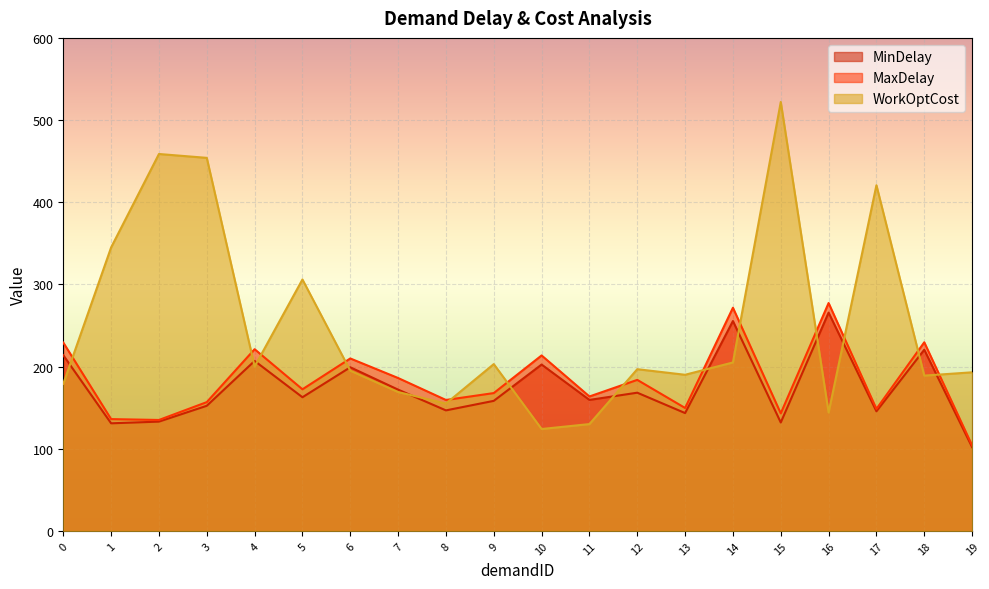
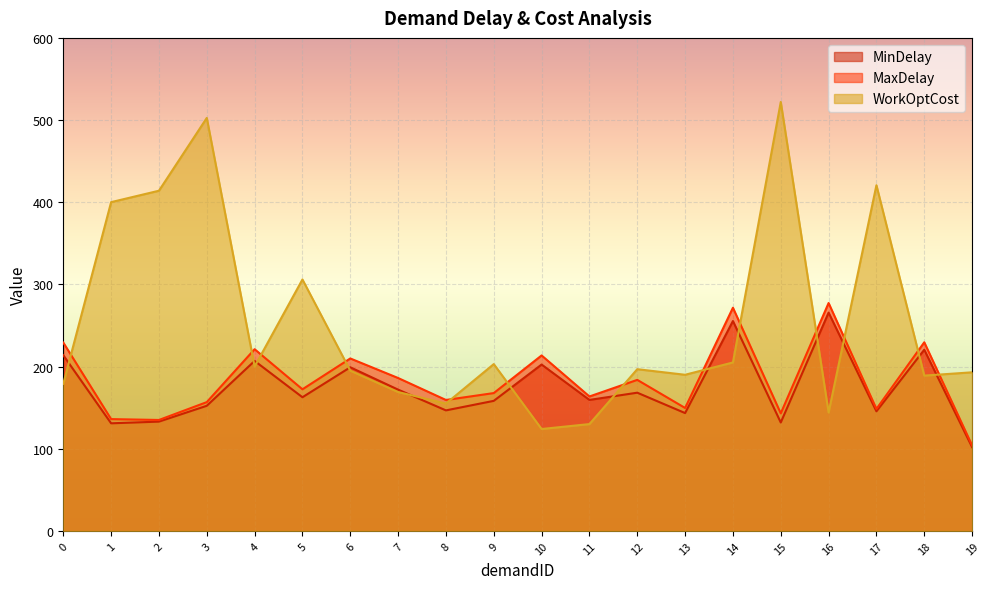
  {
    "WorkOptCost": {
      "0": 180,
-     "1": 350,
-     "2": 460,
-     "3": 450,
+     "1": 400,
+     "2": 410,
+     "3": 500,
      "4": 200,
      "5": 310,
      "6": 200,
      "8": 160,
      "9": 200,
      "10": 120,
      "11": 130,
      "12": 200,
      "13": 190,
      "14": 210,
      "15": 520,
      "16": 140,
      "17": 420,
      "18": 190,
      "19": 190
    }
  }
